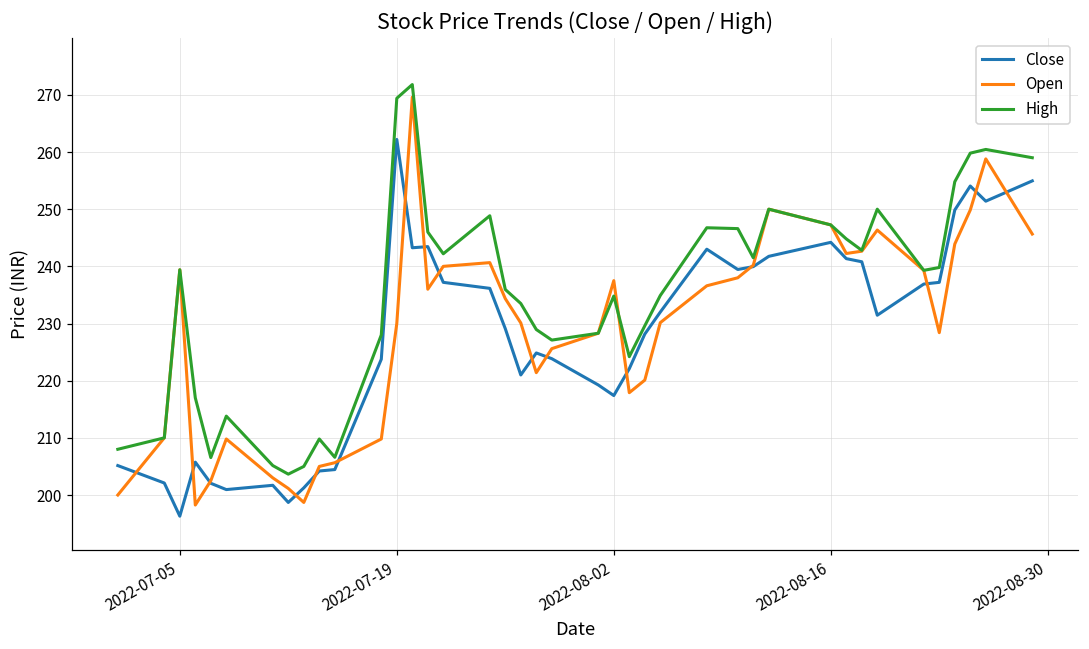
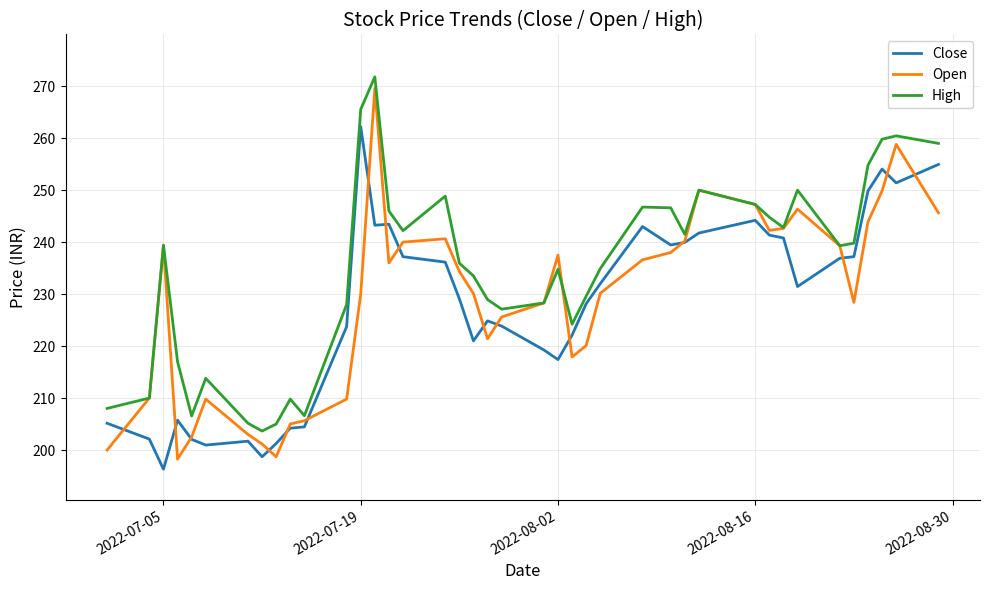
  {
    "Close": {
      "2022-07-05": 196,
      "2022-07-19": 262,
      "2022-08-02": 217,
      "2022-08-16": 244
    },
    "Open": {
      "2022-07-19": 230,
      "2022-08-02": 238
    },
    "High": {
-     "2022-07-19": 269,
+     "2022-07-19": 266,
      "2022-08-02": 235
    }
  }
